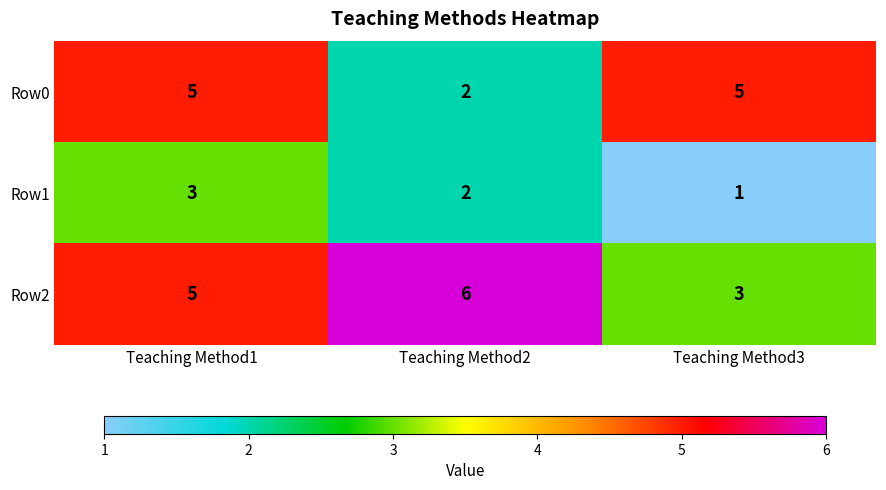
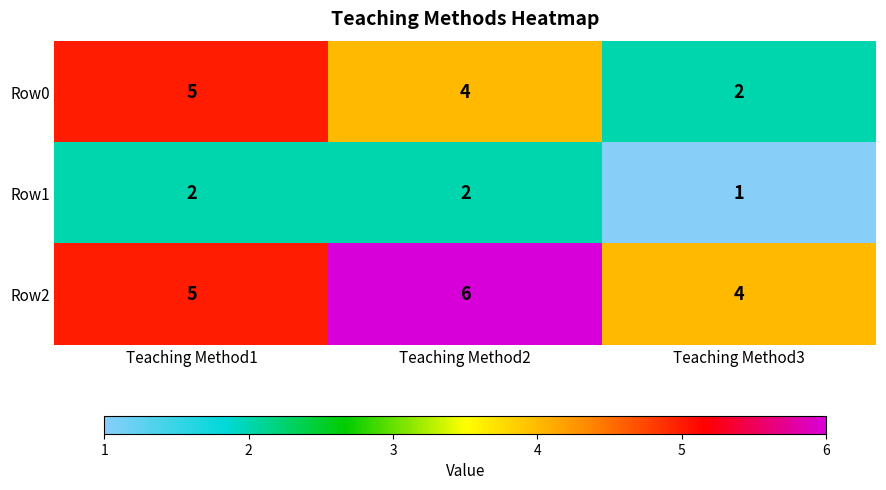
  {
    "Row0": {
      "Teaching Method1": 5,
-     "Teaching Method2": 2,
-     "Teaching Method3": 5
+     "Teaching Method2": 4,
+     "Teaching Method3": 2
    },
    "Row1": {
-     "Teaching Method1": 3,
+     "Teaching Method1": 2,
      "Teaching Method2": 2,
      "Teaching Method3": 1
    },
    "Row2": {
      "Teaching Method1": 5,
      "Teaching Method2": 6,
-     "Teaching Method3": 3
+     "Teaching Method3": 4
    }
  }
